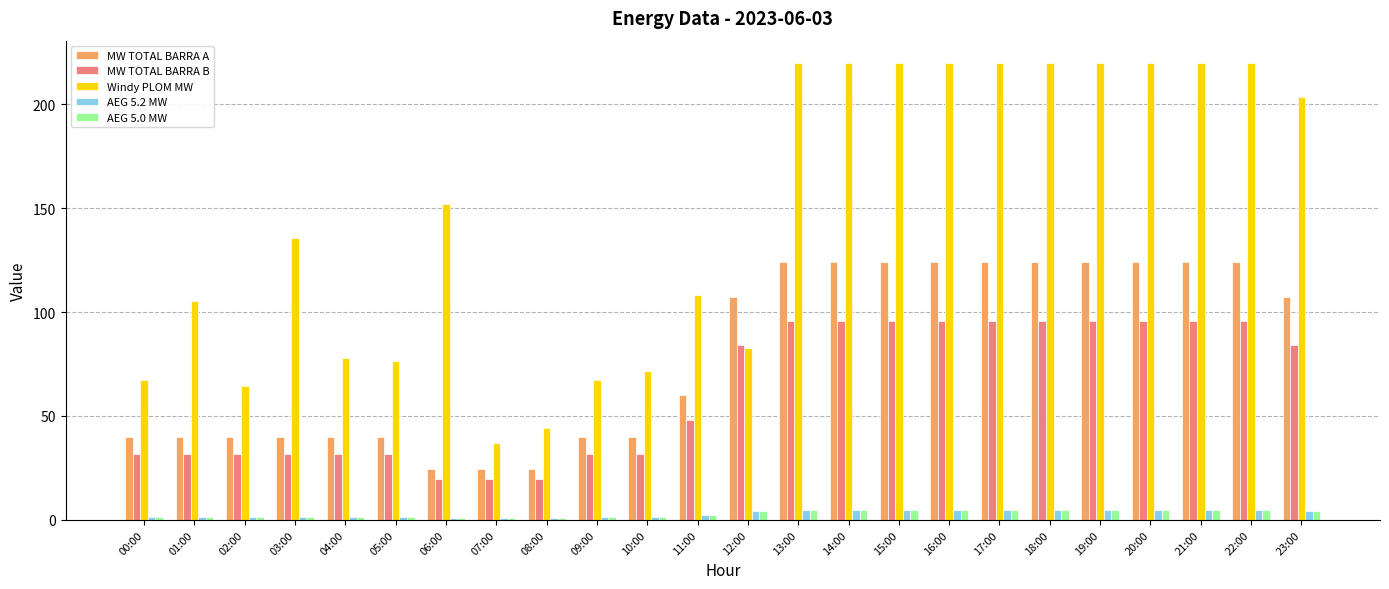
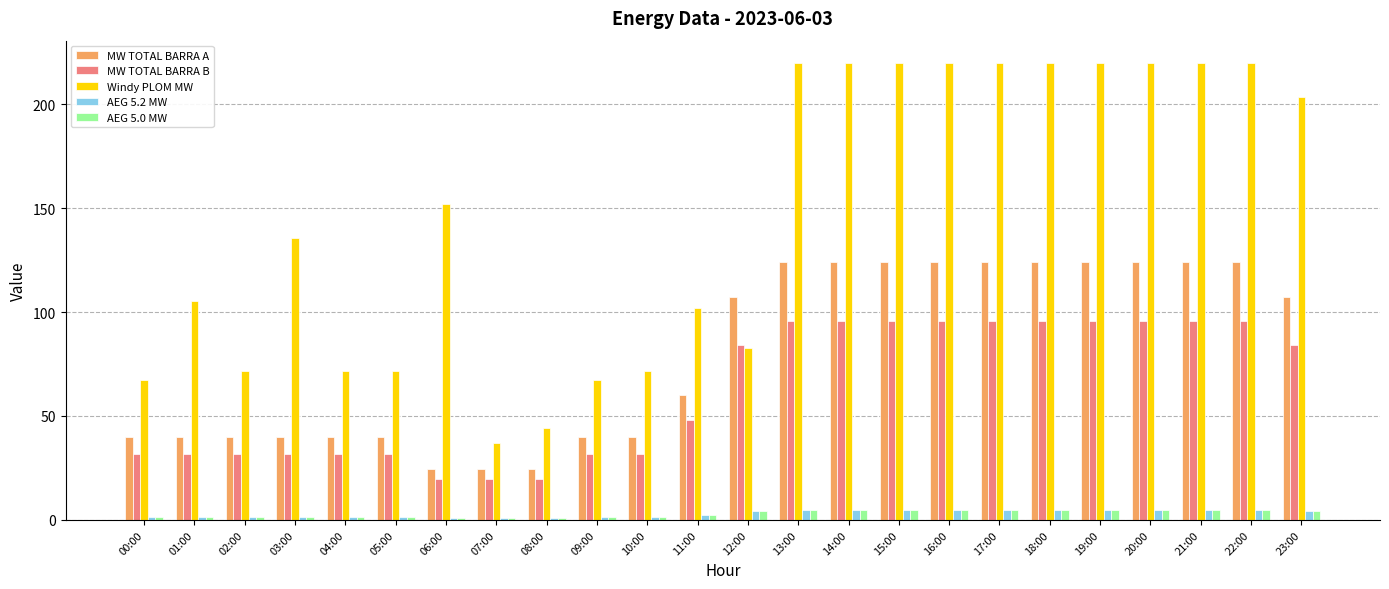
  {
    "Windy PLOM MW": {
      "00:00": 67,
      "01:00": 105,
-     "02:00": 65,
+     "02:00": 72,
      "03:00": 136,
-     "04:00": 78,
-     "05:00": 77,
+     "04:00": 72,
+     "05:00": 72,
      "06:00": 152,
      "07:00": 37,
      "08:00": 44,
      "09:00": 68,
      "10:00": 72,
-     "11:00": 108,
+     "11:00": 102,
      "12:00": 83,
      "13:00": 220,
      "14:00": 220,
      "15:00": 220,
      "16:00": 220,
      "17:00": 220,
      "18:00": 220,
      "19:00": 220,
      "20:00": 220,
      "21:00": 220,
      "22:00": 220,
      "23:00": 203
    },
    "AEG 5.2 MW": {
      "00:00": 2,
      "01:00": 2,
      "02:00": 2,
      "03:00": 2,
      "04:00": 2,
      "05:00": 2,
      "09:00": 2,
      "10:00": 2,
      "11:00": 2,
      "12:00": 4,
      "13:00": 5,
      "14:00": 5,
      "15:00": 5,
      "16:00": 5,
      "17:00": 5,
      "18:00": 5,
      "19:00": 5,
      "20:00": 5,
      "21:00": 5,
      "22:00": 5,
      "23:00": 4
    },
    "AEG 5.0 MW": {
      "00:00": 2,
      "01:00": 2,
      "02:00": 2,
      "03:00": 2,
      "04:00": 2,
      "05:00": 2,
      "09:00": 2,
      "10:00": 2,
      "11:00": 2,
      "12:00": 4,
      "13:00": 5,
      "14:00": 5,
      "15:00": 5,
      "16:00": 5,
      "17:00": 5,
      "18:00": 5,
      "19:00": 5,
      "20:00": 5,
      "21:00": 5,
      "22:00": 5,
      "23:00": 4
    }
  }
